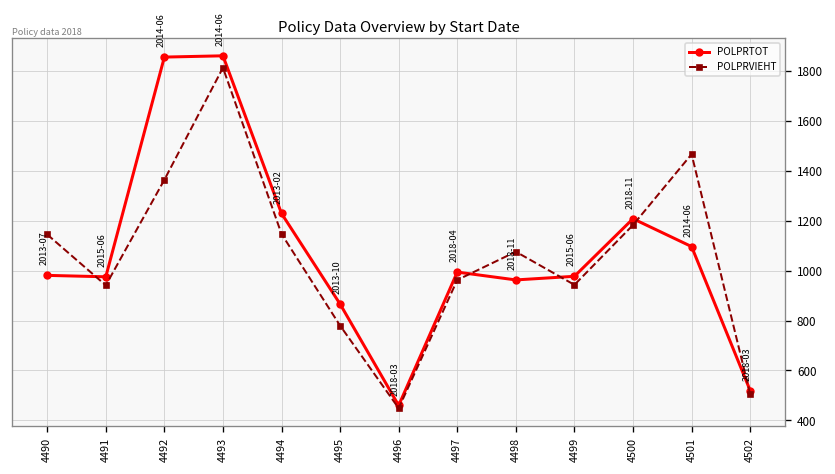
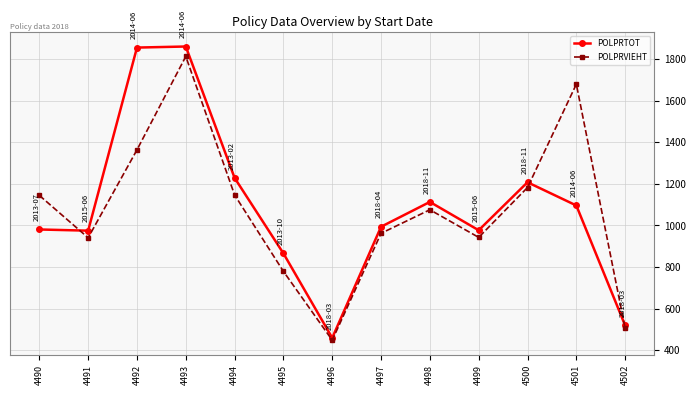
  {
    "POLPRTOT": {
      "4490": 980,
-     "4498": 960
+     "4498": 1110
    },
    "POLPRVIEHT": {
      "4491": 940,
      "4492": 1360,
      "4493": 1810,
      "4494": 1150,
      "4495": 780,
      "4497": 960,
      "4498": 1080,
      "4499": 940,
      "4500": 1180,
-     "4501": 1470,
+     "4501": 1680,
      "4502": 510
    }
  }
